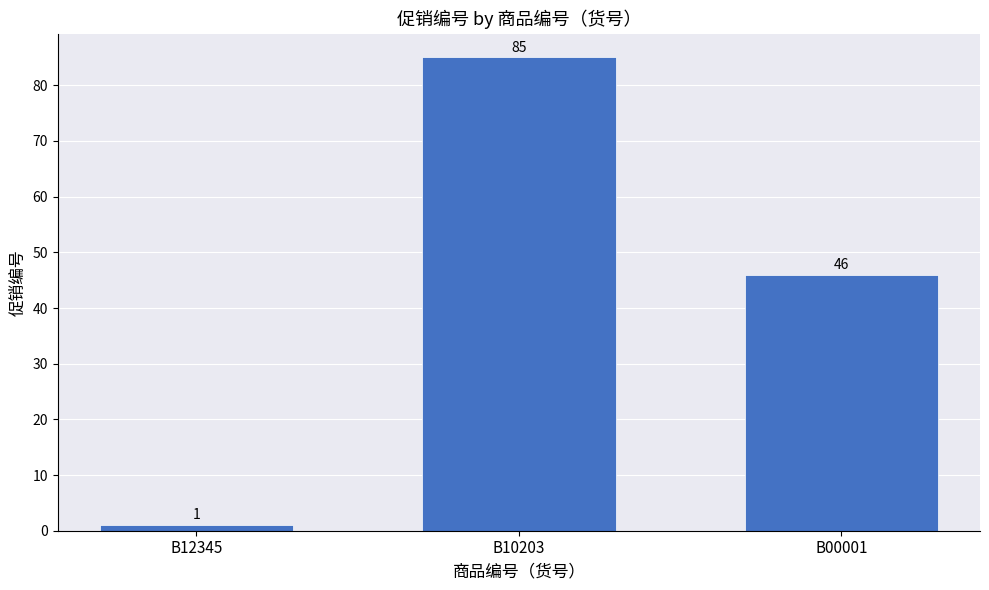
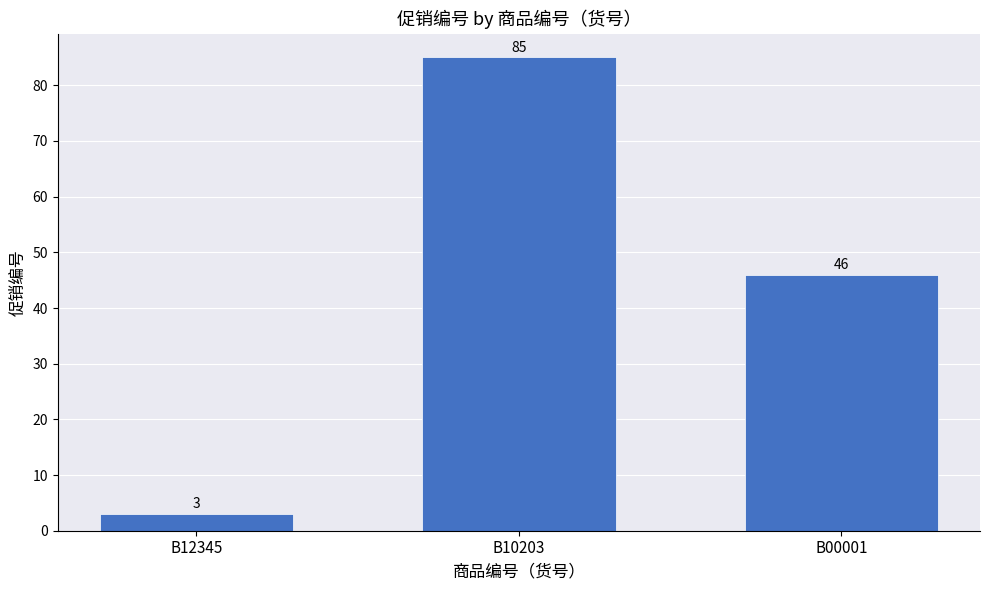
  {
-   "B12345": 1,
+   "B12345": 3,
    "B10203": 85,
    "B00001": 46
  }
